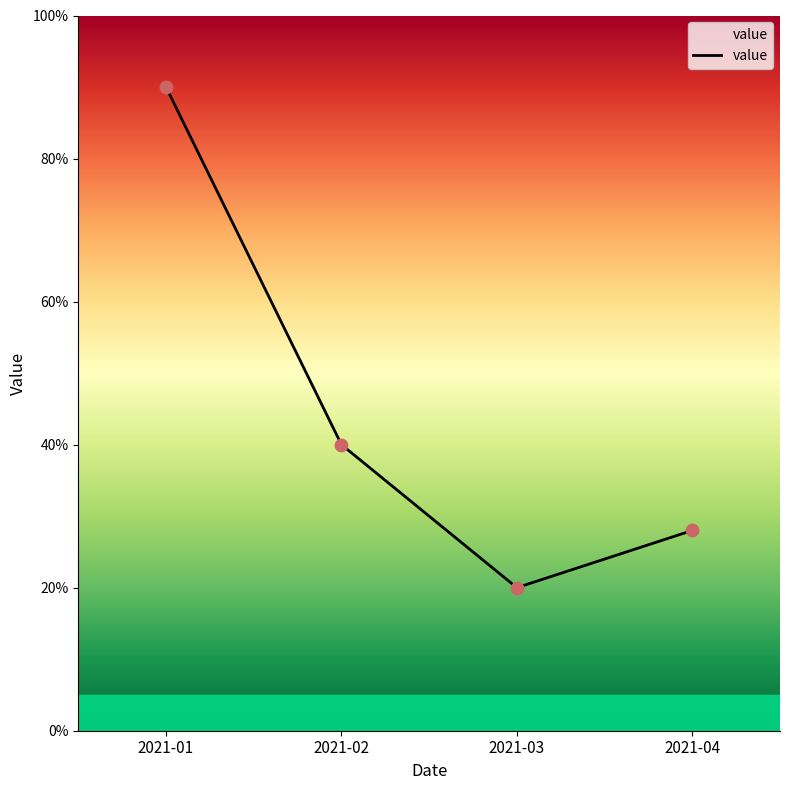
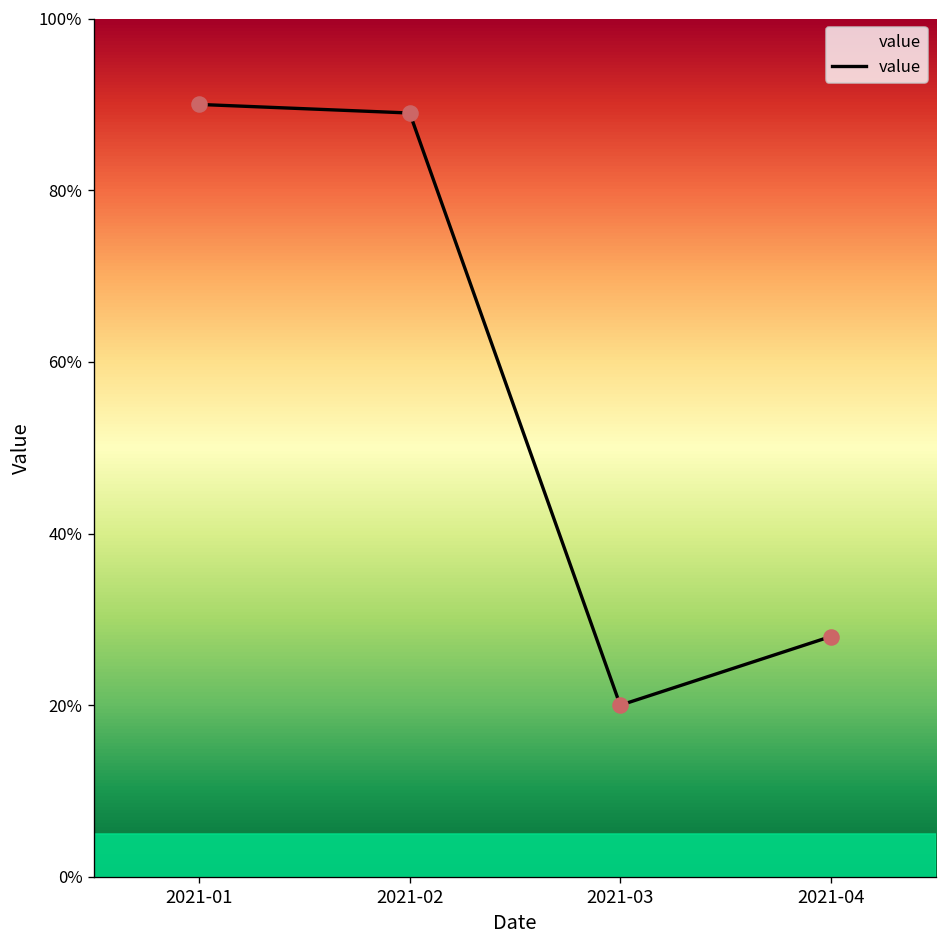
  {
    "2021-01": "90%",
-   "2021-02": "40%",
+   "2021-02": "89%",
    "2021-03": "20%",
    "2021-04": "28%"
  }
